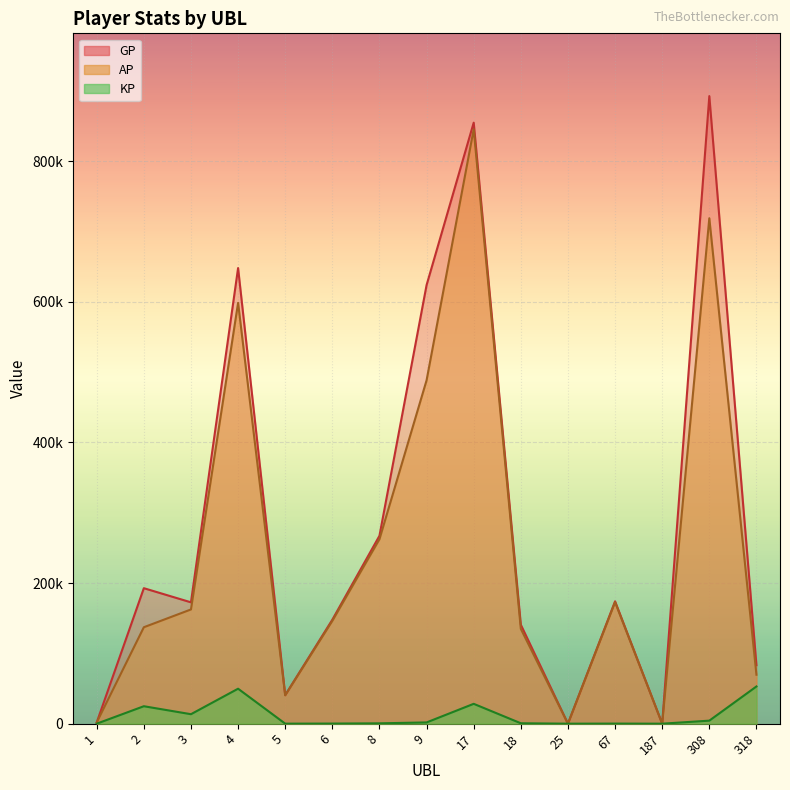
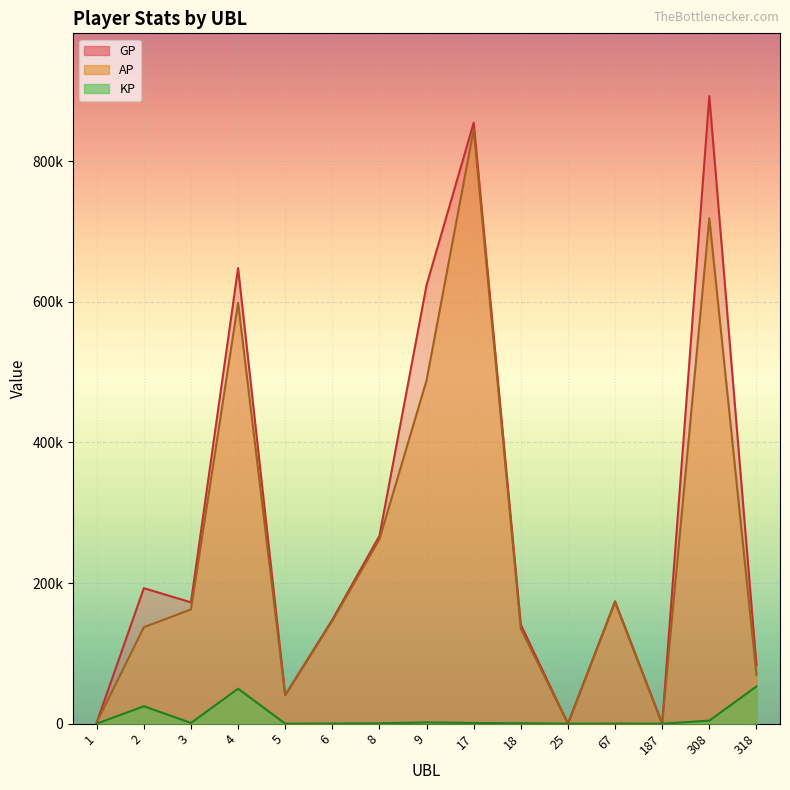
  {
    "KP": {
      "2": 20000,
-     "3": 10000,
+     "3": 0,
      "4": 50000,
      "5": 0,
      "6": 0,
      "8": 0,
      "9": 0,
-     "17": 30000,
+     "17": 0,
      "18": 0,
      "67": 0,
      "308": 0,
      "318": 50000
    }
  }
